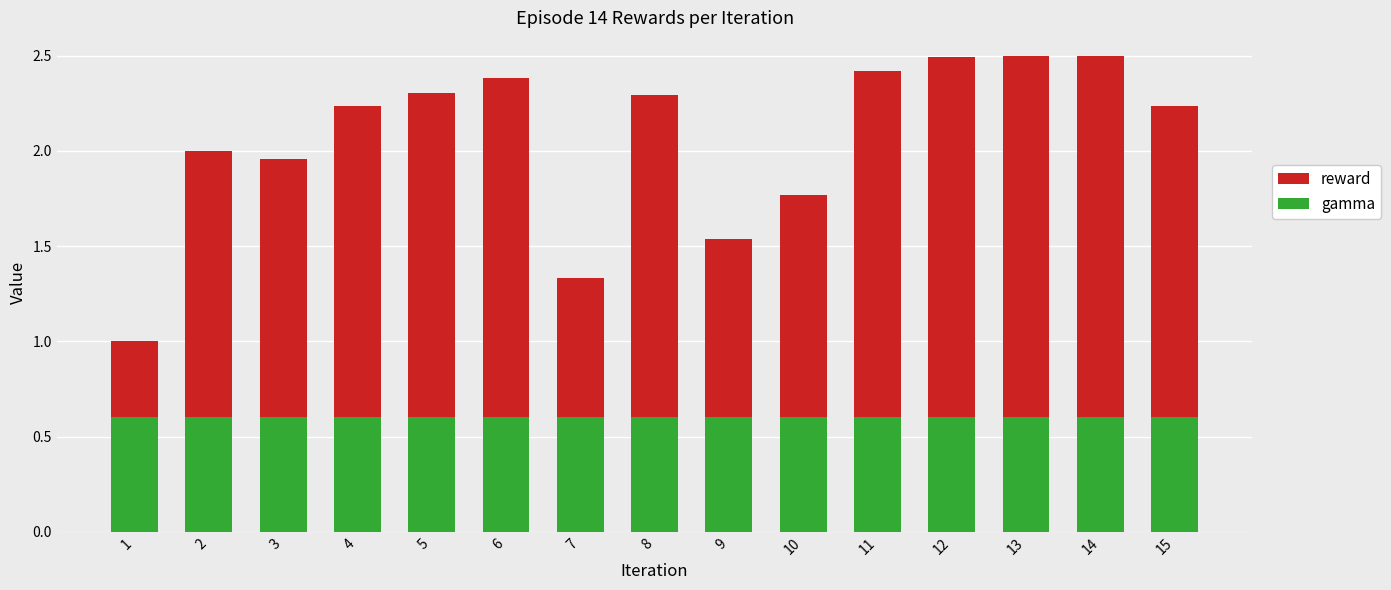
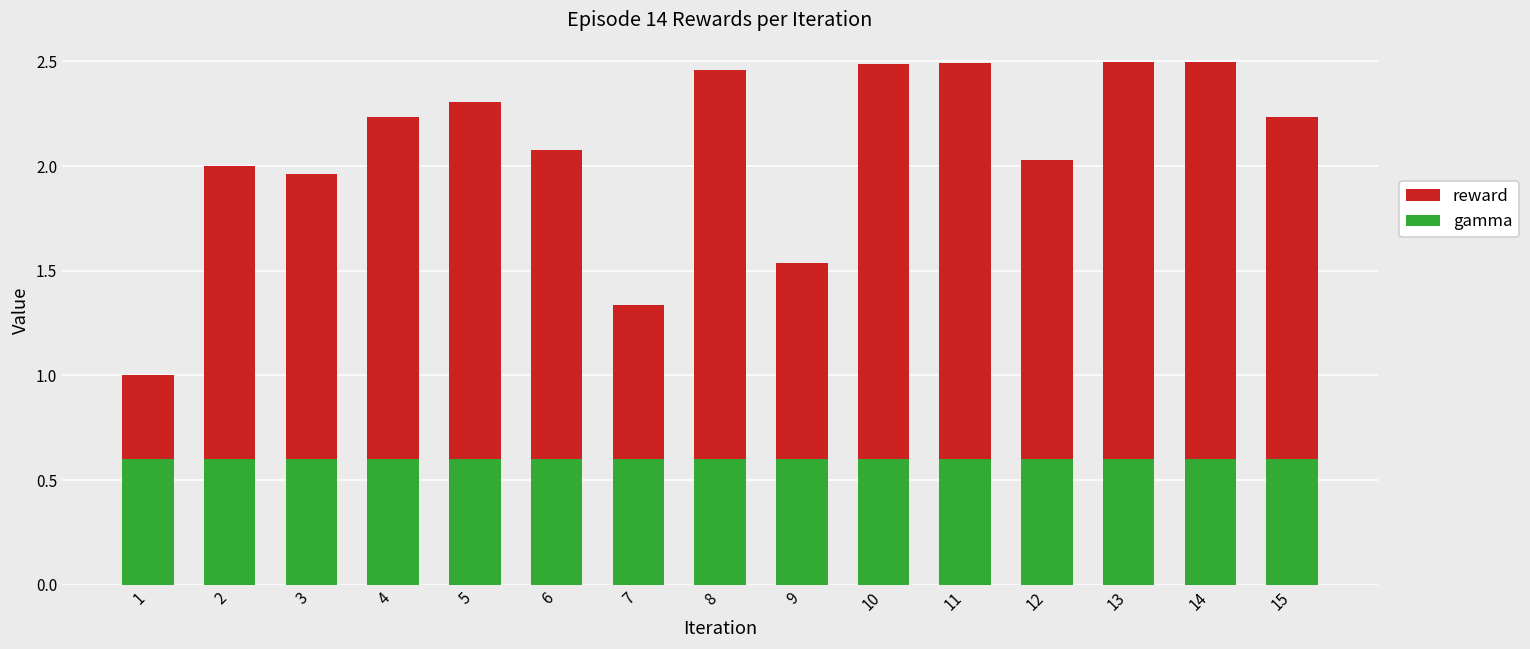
  {
    "reward": {
      "1": 1.00,
      "2": 2.00,
      "3": 1.96,
      "4": 2.24,
      "5": 2.31,
-     "6": 2.38,
+     "6": 2.08,
      "7": 1.34,
-     "8": 2.29,
+     "8": 2.46,
      "9": 1.54,
-     "10": 1.77,
-     "11": 2.42,
-     "12": 2.49,
+     "10": 2.48,
+     "11": 2.49,
+     "12": 2.03,
      "13": 2.50,
      "14": 2.50,
      "15": 2.23
    }
  }
